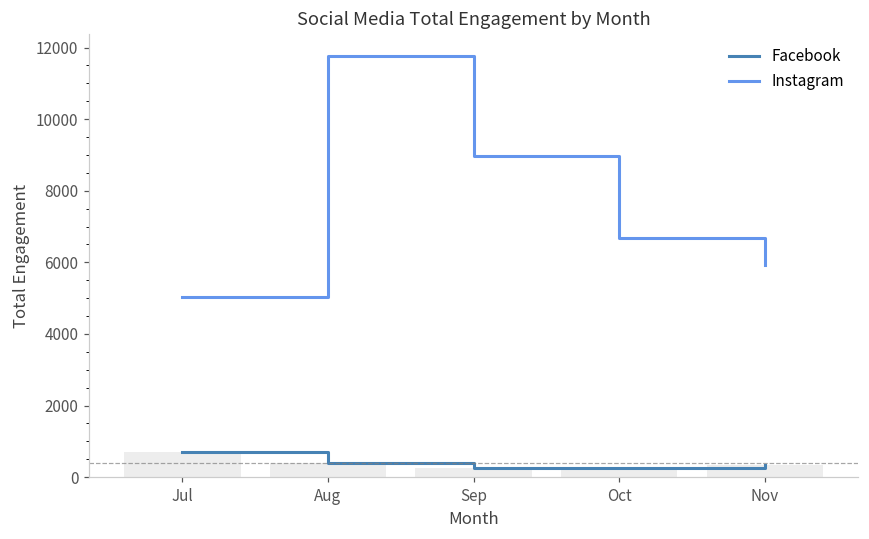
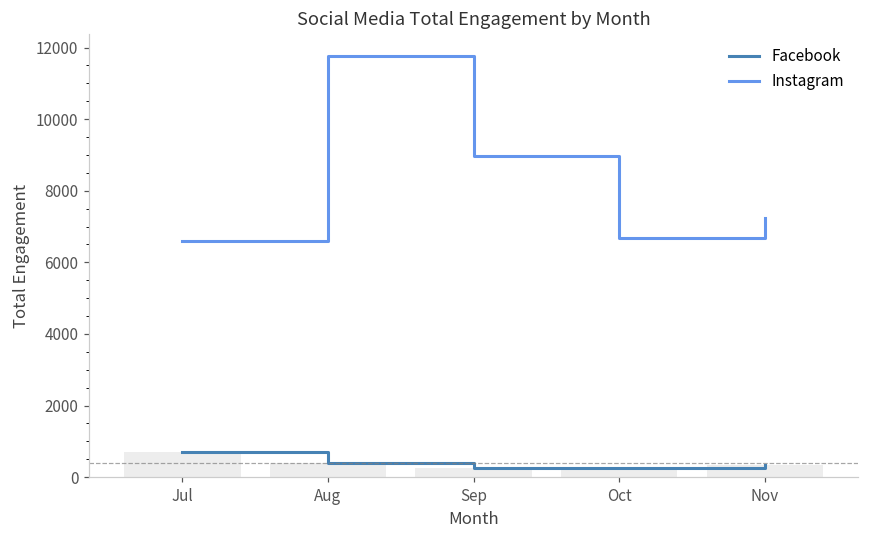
  {
    "Facebook": {
      "Jul": 700,
      "Aug": 400,
      "Sep": 300,
      "Oct": 300,
      "Nov": 300
    },
    "Instagram": {
-     "Jul": 5000,
+     "Jul": 6600,
      "Aug": 11800,
      "Sep": 9000,
      "Oct": 6700,
-     "Nov": 5900
+     "Nov": 7200
    }
  }
